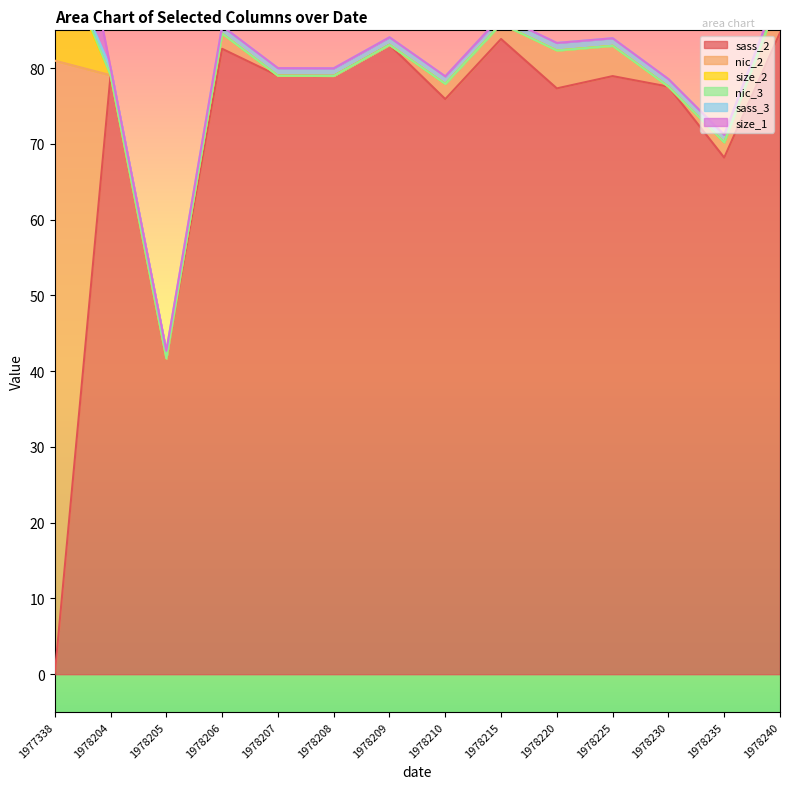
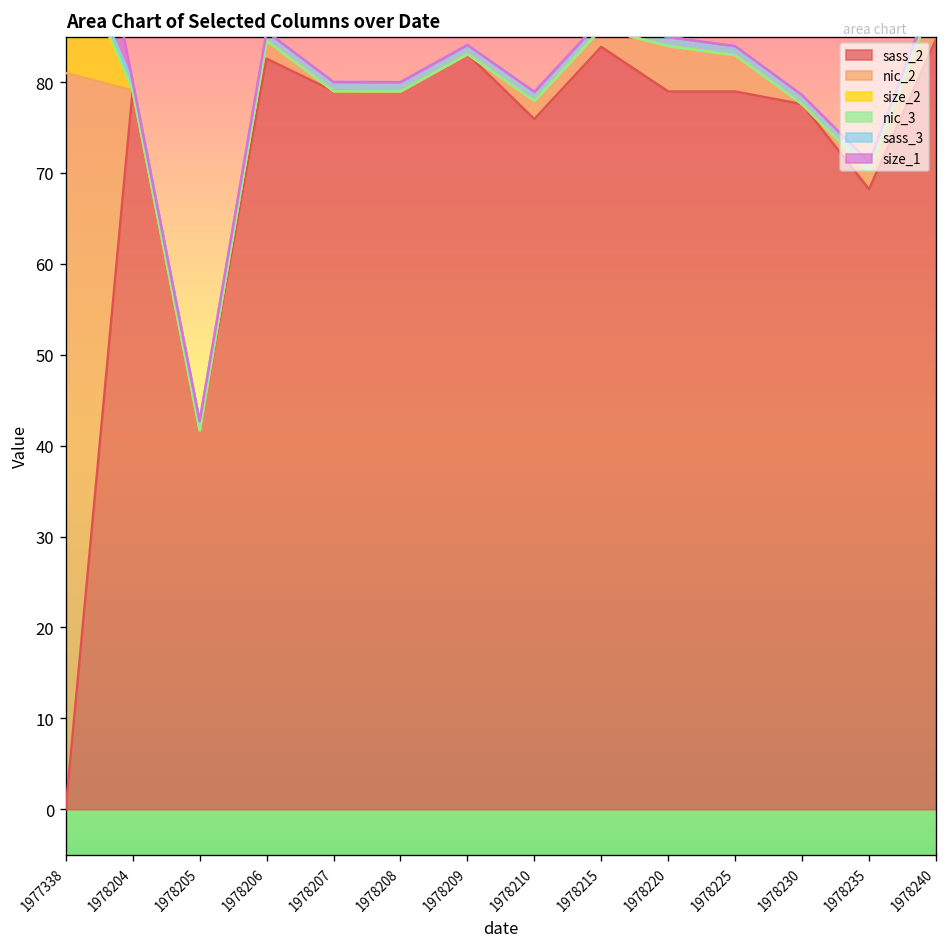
  {
    "sass_2": {
      "1977338": 0,
      "1978206": 83,
      "1978210": 76,
      "1978215": 84,
-     "1978220": 77,
+     "1978220": 79,
      "1978225": 79,
      "1978235": 68,
      "1978240": 85
    },
    "nic_2": {
      "1977338": 81
    }
  }
